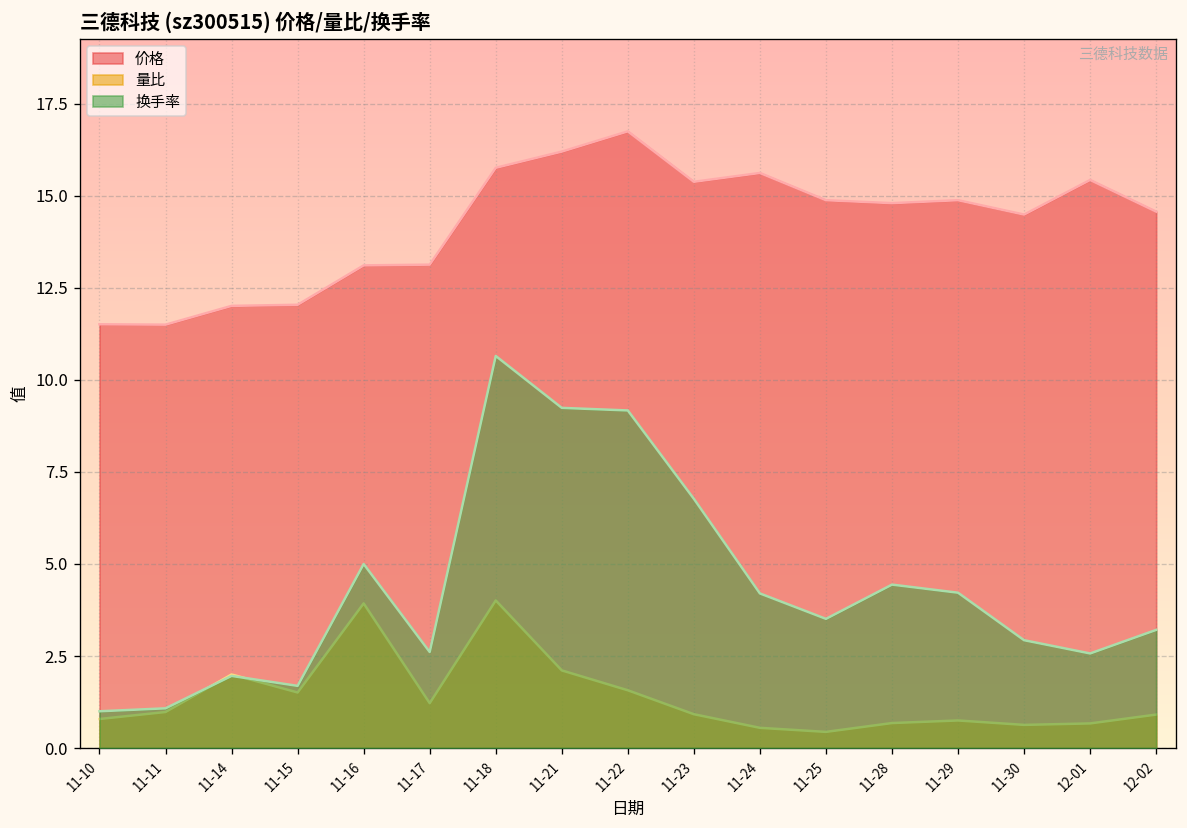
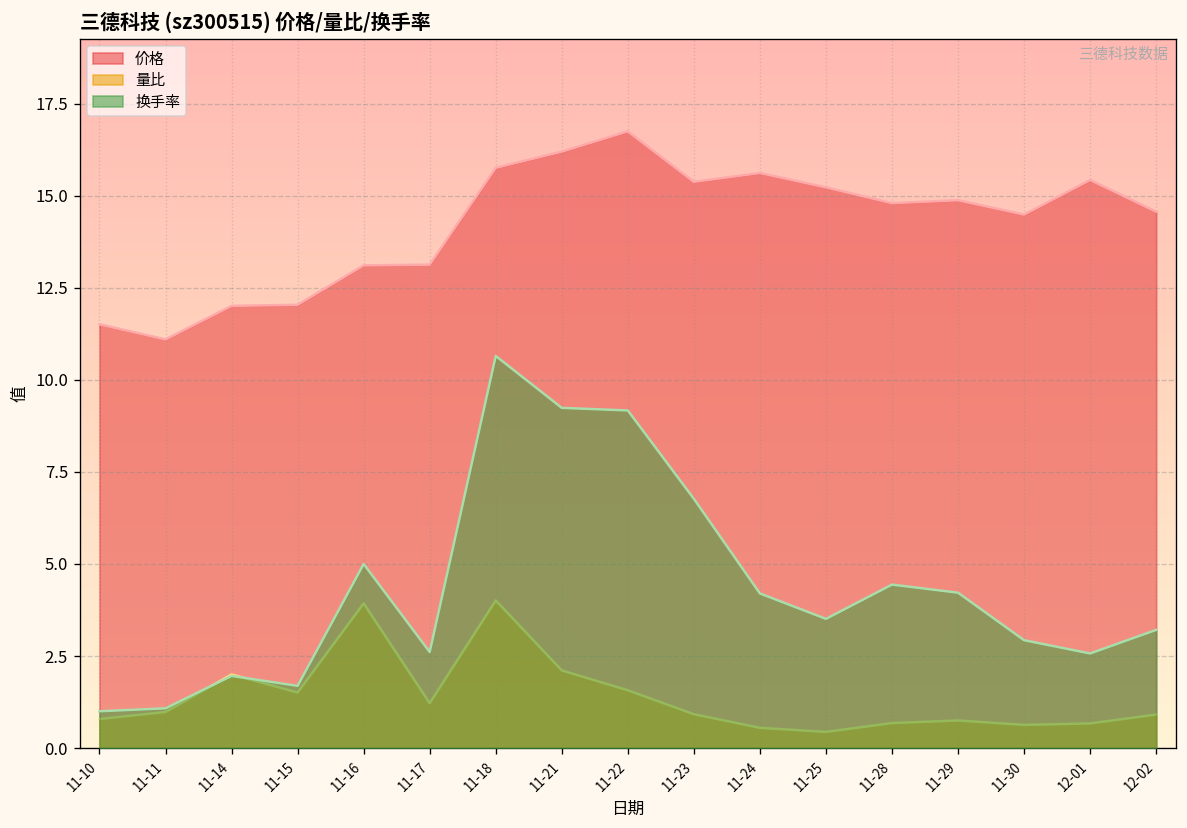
  {
    "价格": {
      "11-10": 11.5,
-     "11-11": 11.5,
+     "11-11": 11.1,
      "11-14": 12.0,
      "11-15": 12.0,
      "11-16": 13.1,
      "11-17": 13.1,
      "11-18": 15.8,
      "11-21": 16.2,
      "11-22": 16.8,
      "11-23": 15.4,
      "11-24": 15.6,
-     "11-25": 14.9,
+     "11-25": 15.2,
      "11-28": 14.8,
      "11-29": 14.9,
      "11-30": 14.5,
      "12-01": 15.4,
      "12-02": 14.6
    },
    "量比": {
      "11-10": 0.8,
      "11-11": 1.0,
      "11-15": 1.5,
      "11-16": 3.9,
      "11-17": 1.2,
      "11-18": 4.0,
      "11-21": 2.1,
      "11-22": 1.6,
      "11-23": 0.9,
      "11-24": 0.6,
      "11-25": 0.4,
      "11-28": 0.7,
      "11-29": 0.8,
      "11-30": 0.6,
      "12-01": 0.7,
      "12-02": 0.9
    },
    "换手率": {
      "11-10": 1.0,
      "11-11": 1.1,
      "11-15": 1.7,
      "11-16": 5.0,
      "11-17": 2.6,
      "11-18": 10.7,
      "11-21": 9.2,
      "11-22": 9.2,
      "11-23": 6.8,
      "11-24": 4.2,
      "11-25": 3.5,
      "11-28": 4.4,
      "11-29": 4.2,
      "11-30": 2.9,
      "12-01": 2.6,
      "12-02": 3.2
    }
  }
